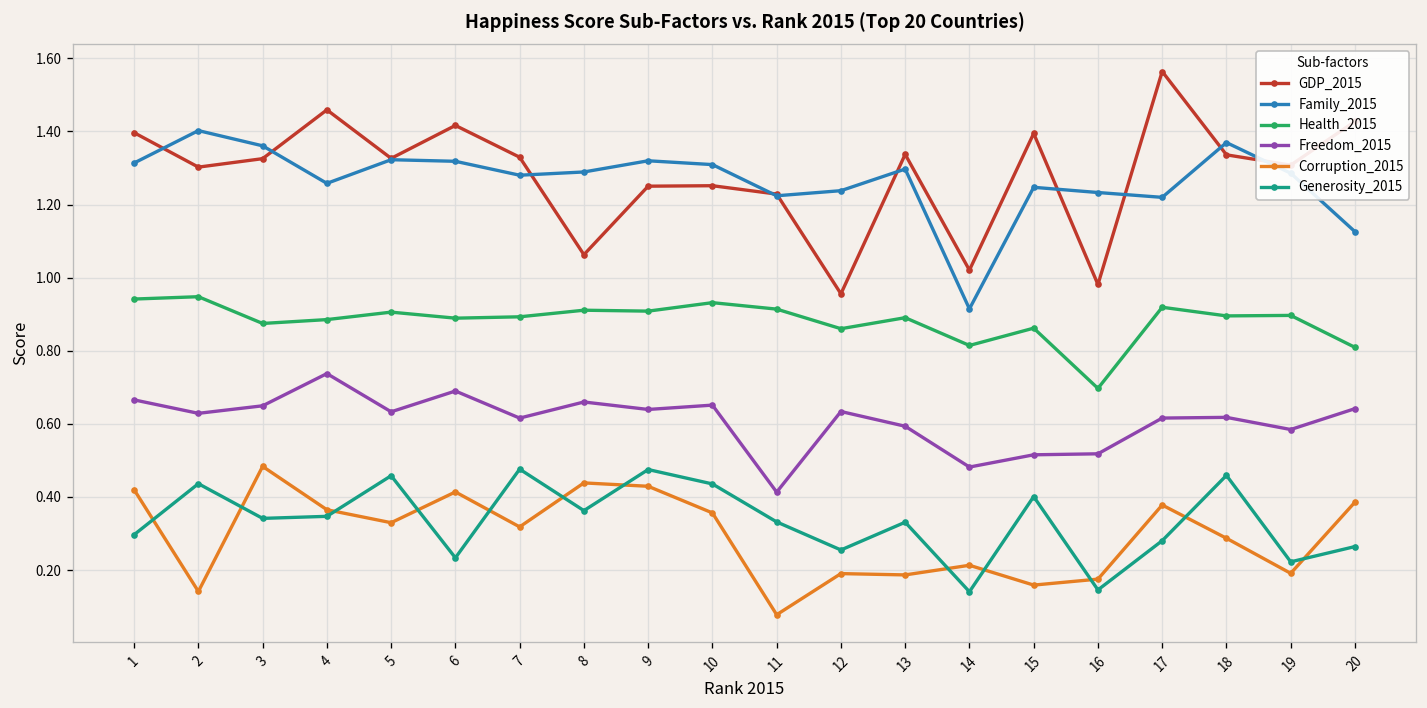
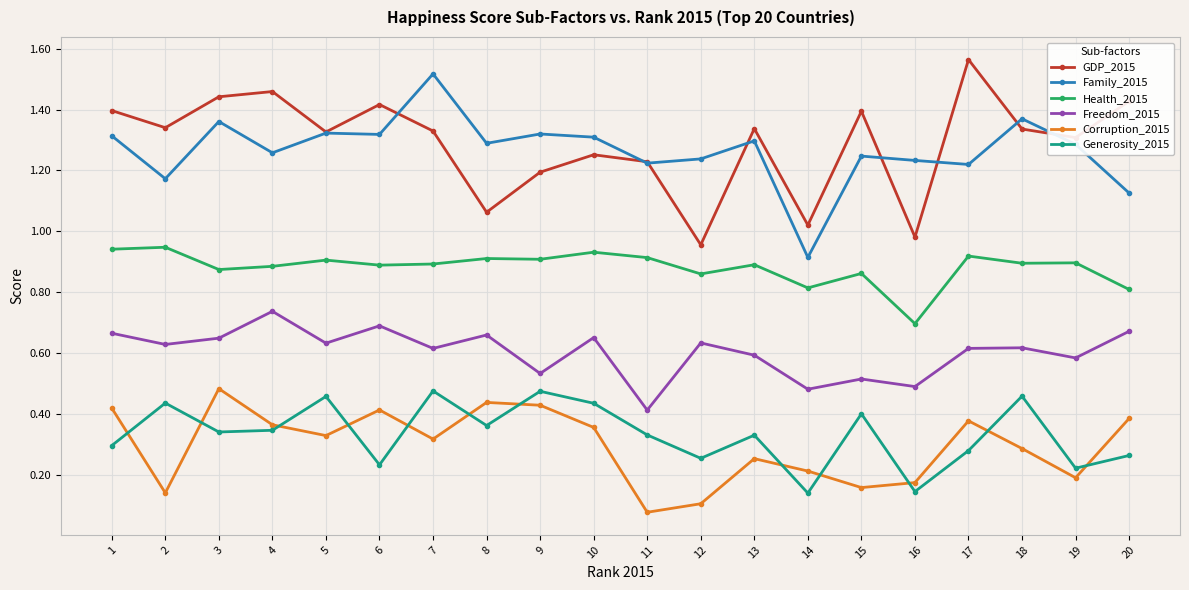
  {
    "GDP_2015": {
      "1": 1.40,
-     "2": 1.30,
-     "3": 1.33,
+     "2": 1.34,
+     "3": 1.44,
      "4": 1.46,
      "6": 1.42,
      "7": 1.33,
      "8": 1.06,
-     "9": 1.25,
+     "9": 1.19,
      "10": 1.25,
      "12": 0.96,
      "13": 1.34,
      "14": 1.02,
      "15": 1.39,
      "16": 0.98,
      "17": 1.56,
      "18": 1.34
    },
    "Family_2015": {
      "1": 1.31,
-     "2": 1.40,
+     "2": 1.17,
      "3": 1.36,
      "4": 1.26,
      "6": 1.32,
-     "7": 1.28,
+     "7": 1.52,
      "8": 1.29,
      "9": 1.32,
      "10": 1.31,
      "12": 1.24,
      "13": 1.30,
      "14": 0.91,
      "15": 1.25,
      "16": 1.23,
      "17": 1.22,
      "18": 1.37,
      "20": 1.13
    },
    "Freedom_2015": {
      "1": 0.67,
      "2": 0.63,
      "3": 0.65,
      "4": 0.74,
      "5": 0.63,
      "6": 0.69,
      "7": 0.62,
      "8": 0.66,
-     "9": 0.64,
+     "9": 0.53,
      "10": 0.65,
      "11": 0.41,
      "12": 0.63,
      "13": 0.59,
      "14": 0.48,
      "15": 0.52,
-     "16": 0.52,
+     "16": 0.49,
      "17": 0.62,
      "18": 0.62,
      "19": 0.58,
-     "20": 0.64
+     "20": 0.67
    },
    "Corruption_2015": {
      "1": 0.42,
      "2": 0.14,
      "3": 0.48,
      "4": 0.37,
      "5": 0.33,
      "6": 0.41,
      "7": 0.32,
      "8": 0.44,
      "9": 0.43,
      "10": 0.36,
      "11": 0.08,
-     "12": 0.19,
-     "13": 0.19,
+     "12": 0.11,
+     "13": 0.25,
      "14": 0.21,
      "15": 0.16,
      "16": 0.18,
      "17": 0.38,
      "18": 0.29,
      "19": 0.19,
      "20": 0.39
    }
  }
